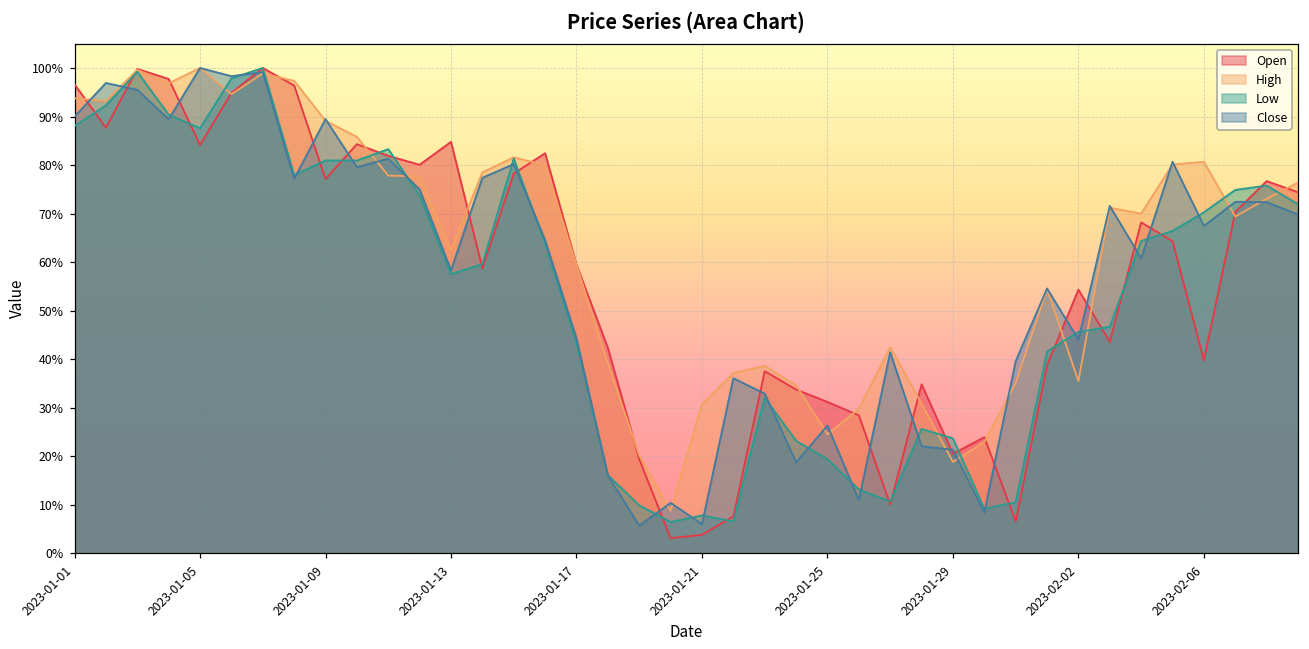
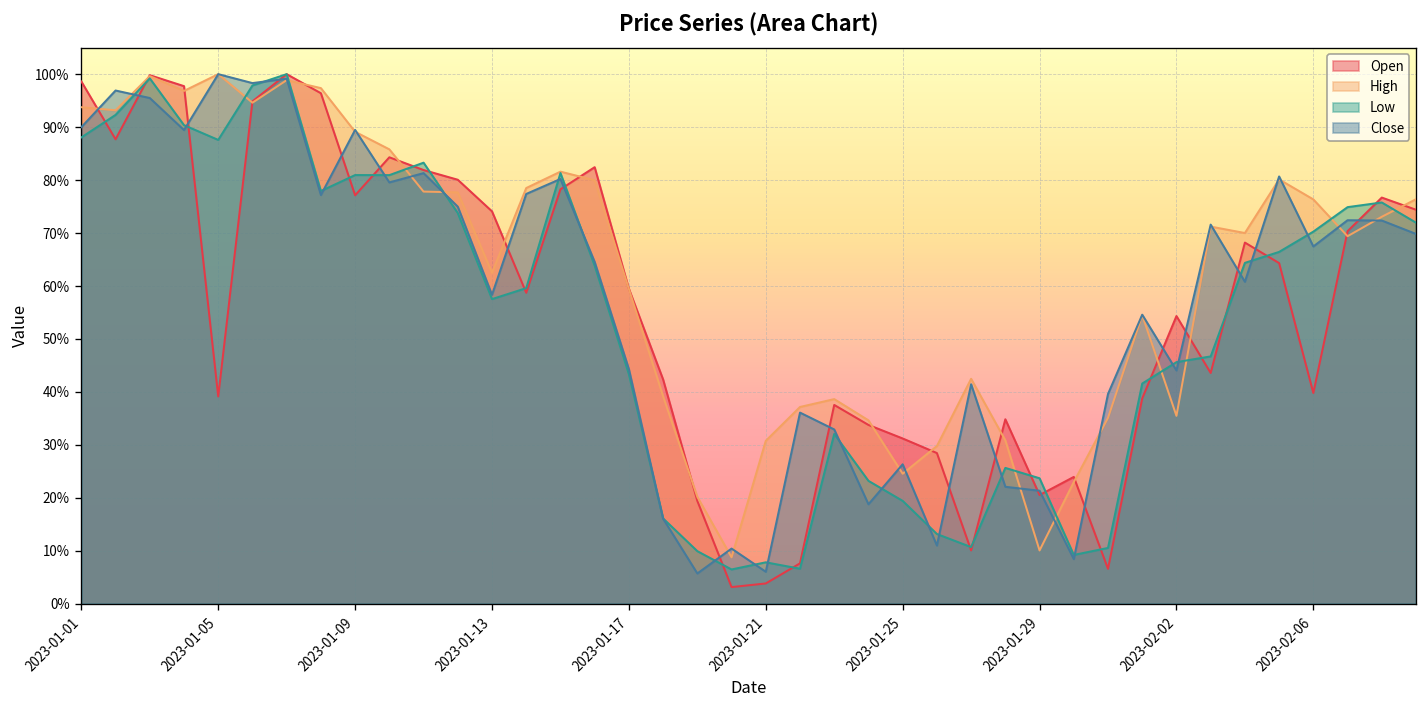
  {
    "Open": {
-     "2023-01-01": "97%",
-     "2023-01-05": "84%",
+     "2023-01-01": "99%",
+     "2023-01-05": "39%",
      "2023-01-09": "77%",
-     "2023-01-13": "85%",
+     "2023-01-13": "74%",
      "2023-01-21": "4%",
      "2023-01-25": "31%",
      "2023-01-29": "21%",
      "2023-02-02": "54%",
      "2023-02-06": "40%"
    },
    "High": {
      "2023-01-01": "94%",
      "2023-01-13": "62%",
      "2023-01-21": "31%",
      "2023-01-25": "25%",
-     "2023-01-29": "19%",
+     "2023-01-29": "10%",
      "2023-02-02": "35%",
-     "2023-02-06": "81%"
+     "2023-02-06": "76%"
    }
  }
